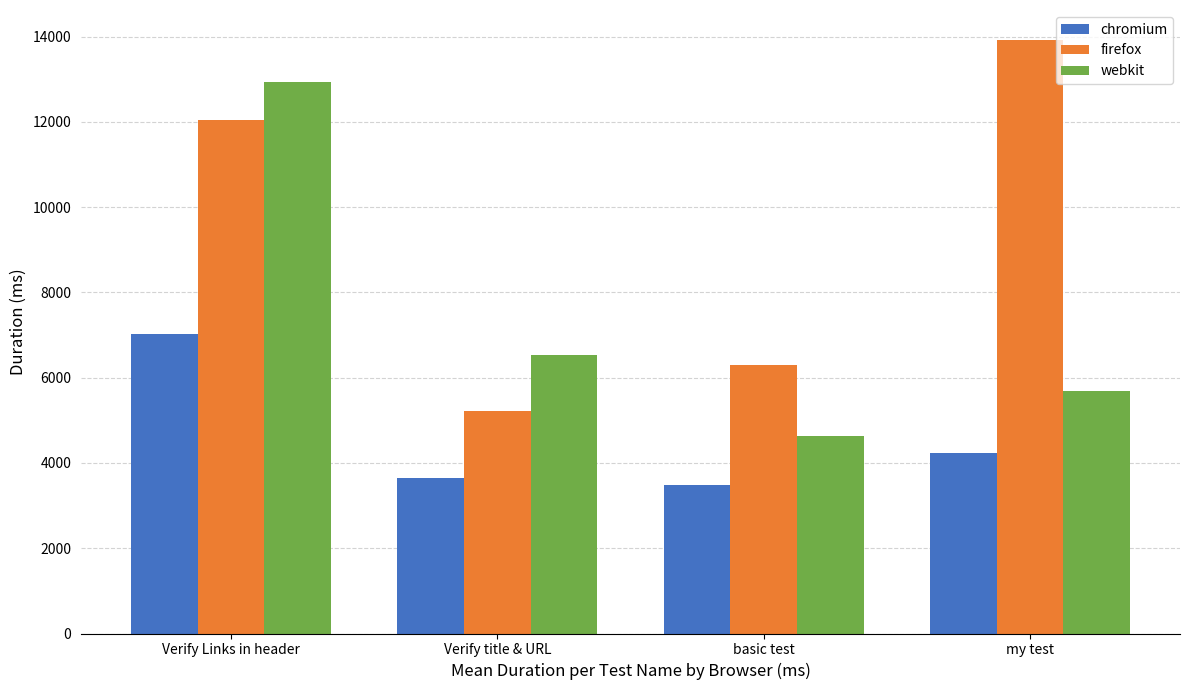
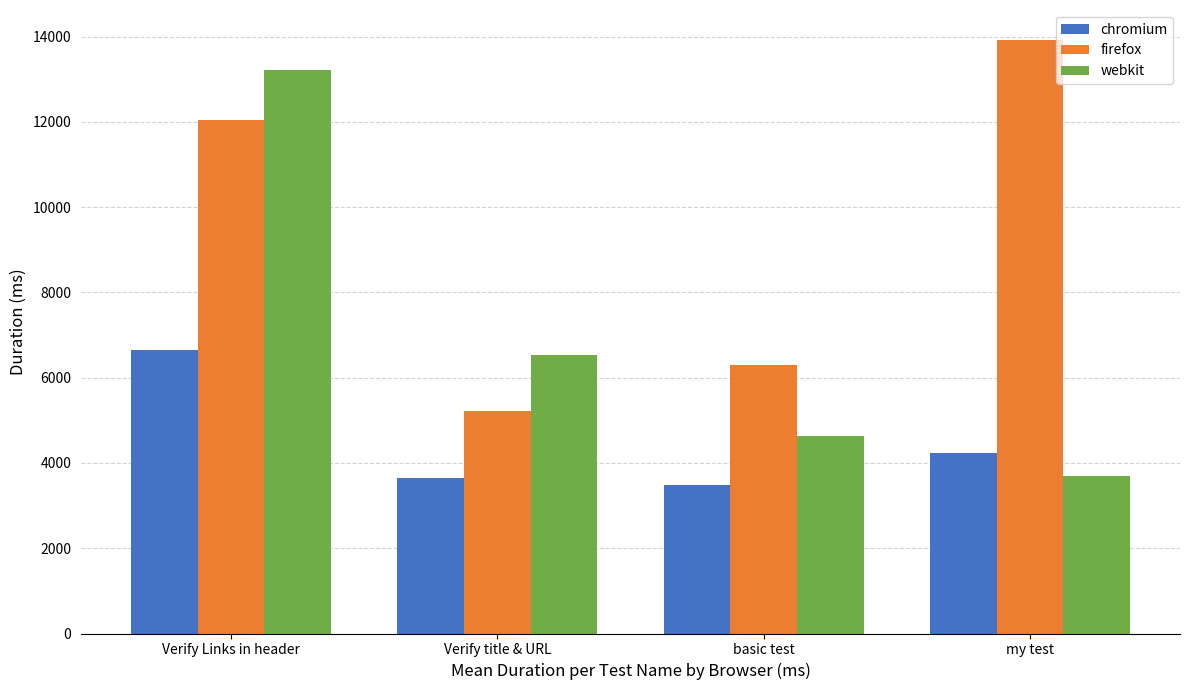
  {
    "chromium": {
-     "Verify Links in header": 7000,
+     "Verify Links in header": 6600,
      "Verify title & URL": 3600,
      "basic test": 3500,
      "my test": 4200
    },
    "firefox": {
      "Verify Links in header": 12000,
      "Verify title & URL": 5200,
      "basic test": 6300,
      "my test": 13900
    },
    "webkit": {
-     "Verify Links in header": 12900,
+     "Verify Links in header": 13200,
      "Verify title & URL": 6500,
      "basic test": 4600,
-     "my test": 5700
+     "my test": 3700
    }
  }
